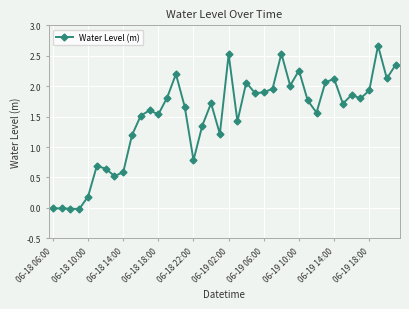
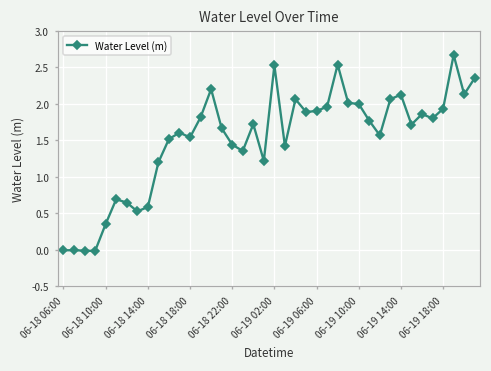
  {
    "06-18 06:00": 0.0,
-   "06-18 10:00": 0.2,
+   "06-18 10:00": 0.4,
    "06-18 14:00": 0.6,
    "06-18 18:00": 1.5,
-   "06-18 22:00": 0.8,
+   "06-18 22:00": 1.4,
    "06-19 02:00": 2.5,
    "06-19 06:00": 1.9,
-   "06-19 10:00": 2.3,
+   "06-19 10:00": 2.0,
    "06-19 14:00": 2.1,
    "06-19 18:00": 1.9
  }
